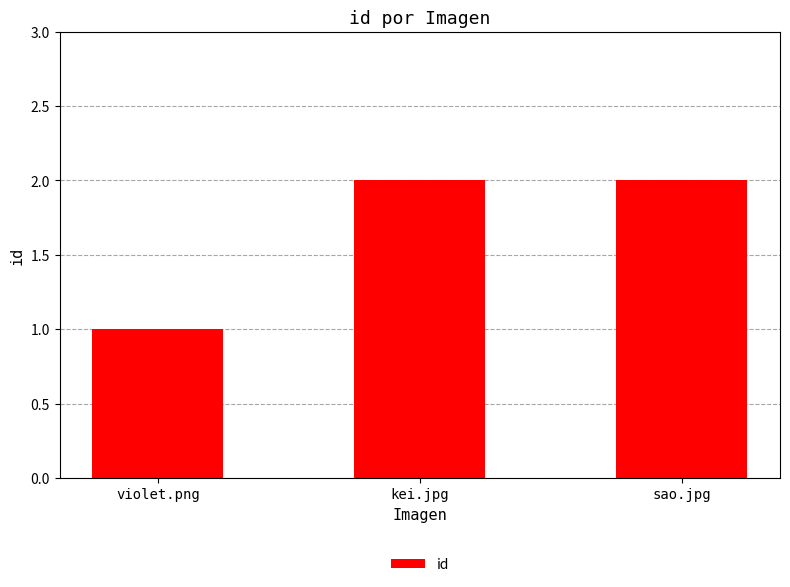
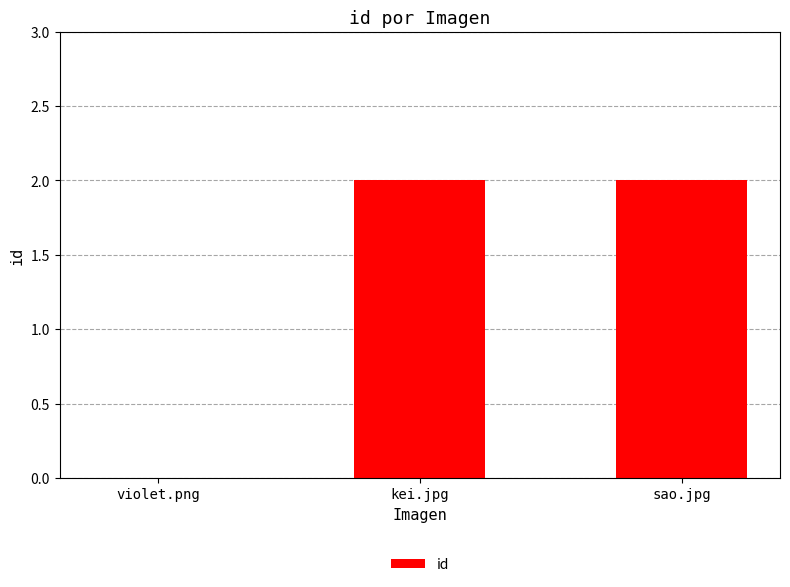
  {
-   "violet.png": 1,
+   "violet.png": 0,
    "kei.jpg": 2,
    "sao.jpg": 2
  }
